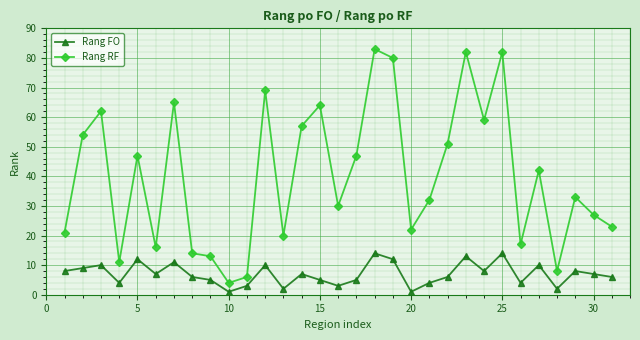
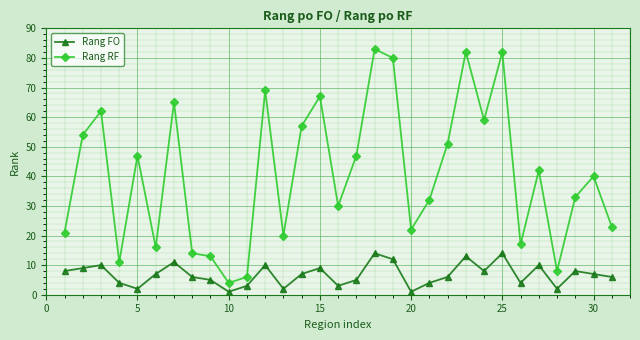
  {
    "Rang FO": {
-     "5": 12,
+     "5": 2,
      "10": 1,
-     "15": 5,
+     "15": 9,
      "20": 1,
      "25": 14,
      "30": 7
    },
    "Rang RF": {
      "5": 47,
      "10": 4,
-     "15": 64,
+     "15": 67,
      "20": 22,
      "25": 82,
-     "30": 27
+     "30": 40
    }
  }
